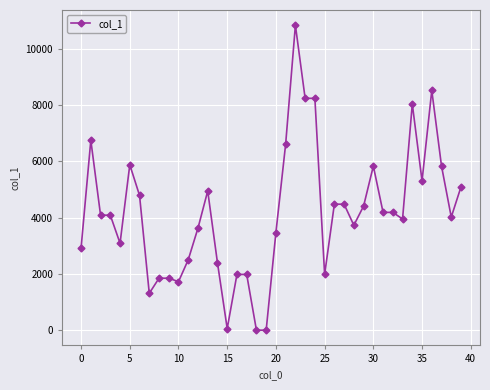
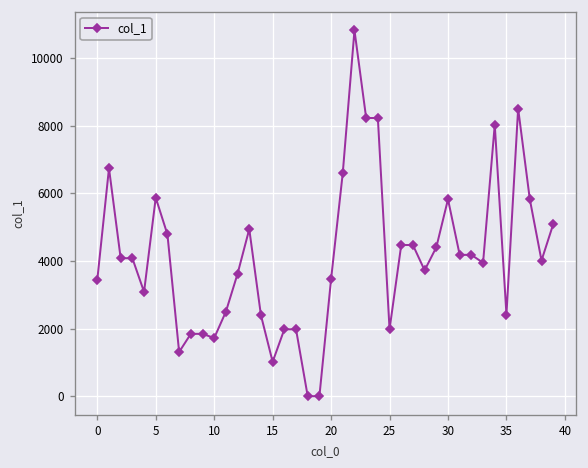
  {
-   "0": 2900,
+   "0": 3400,
    "5": 5900,
    "10": 1700,
-   "15": 100,
+   "15": 1000,
    "20": 3500,
    "25": 2000,
    "30": 5800,
-   "35": 5300
+   "35": 2400
  }
